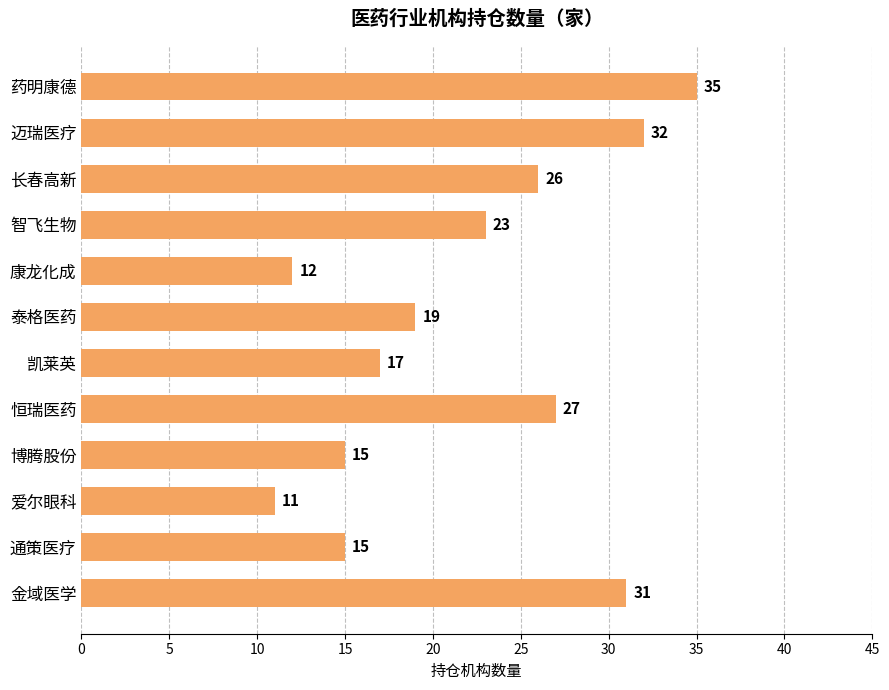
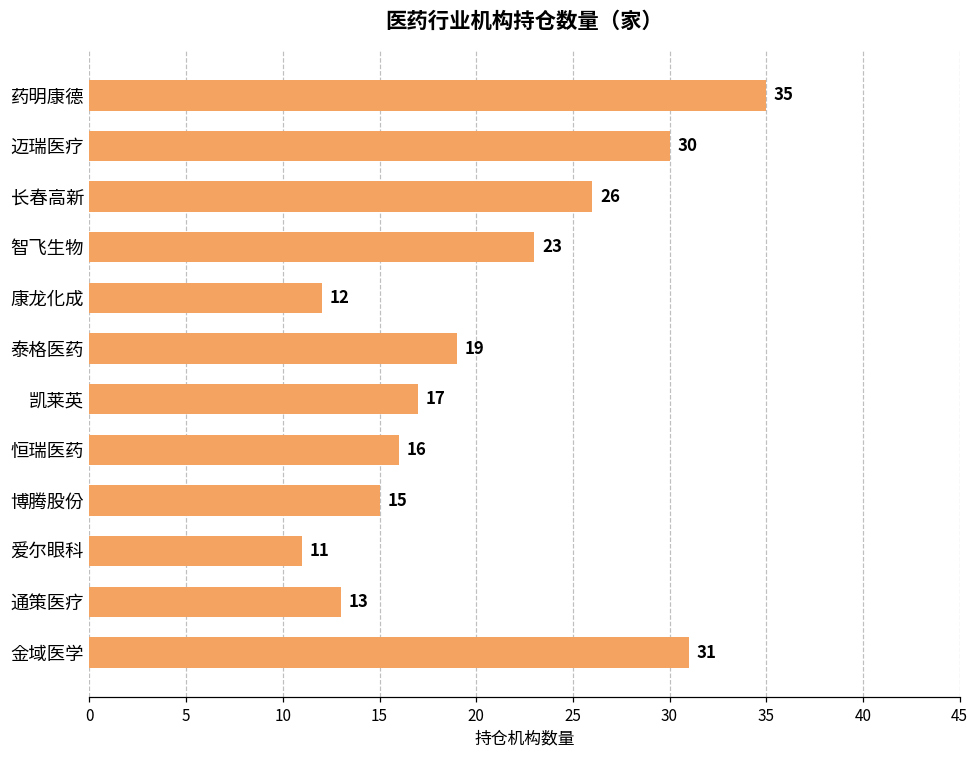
  {
    "药明康德": 35,
-   "迈瑞医疗": 32,
+   "迈瑞医疗": 30,
    "长春高新": 26,
    "智飞生物": 23,
    "康龙化成": 12,
    "泰格医药": 19,
    "凯莱英": 17,
-   "恒瑞医药": 27,
+   "恒瑞医药": 16,
    "博腾股份": 15,
    "爱尔眼科": 11,
-   "通策医疗": 15,
+   "通策医疗": 13,
    "金域医学": 31
  }
